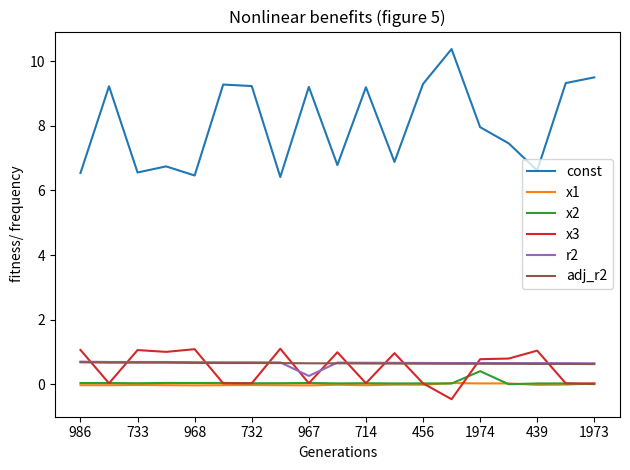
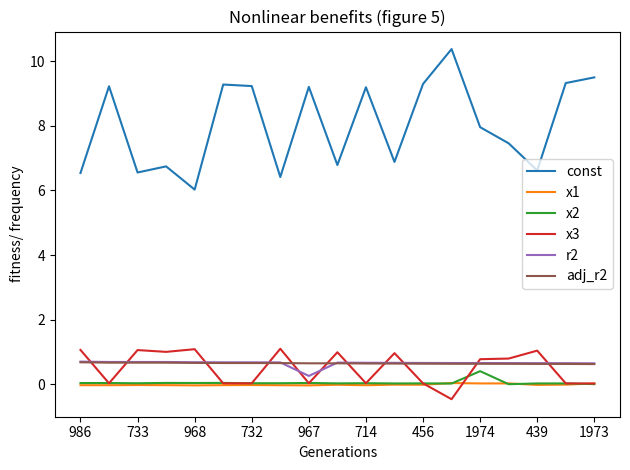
  {
    "const": {
      "986": 6.5,
      "733": 6.6,
-     "968": 6.5,
+     "968": 6.0,
      "732": 9.2,
      "967": 9.2,
      "714": 9.2,
      "456": 9.3,
      "1974": 8.0,
      "1973": 9.5
    },
    "x1": {
      "1974": 0.0
    },
    "x2": {
      "1974": 0.4
    },
    "x3": {
      "986": 1.1,
      "733": 1.1,
      "968": 1.1,
      "1974": 0.8,
      "439": 1.0
    },
    "r2": {
      "967": 0.3
    },
    "adj_r2": {
      "967": 0.6
    }
  }
